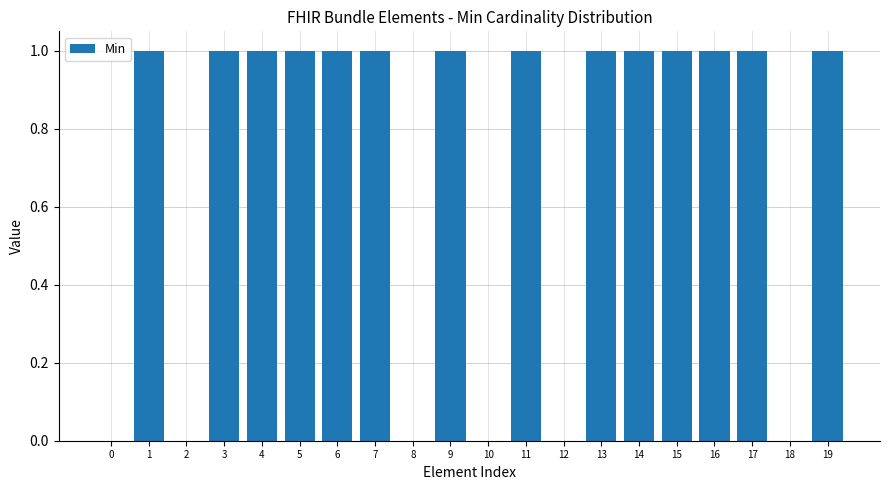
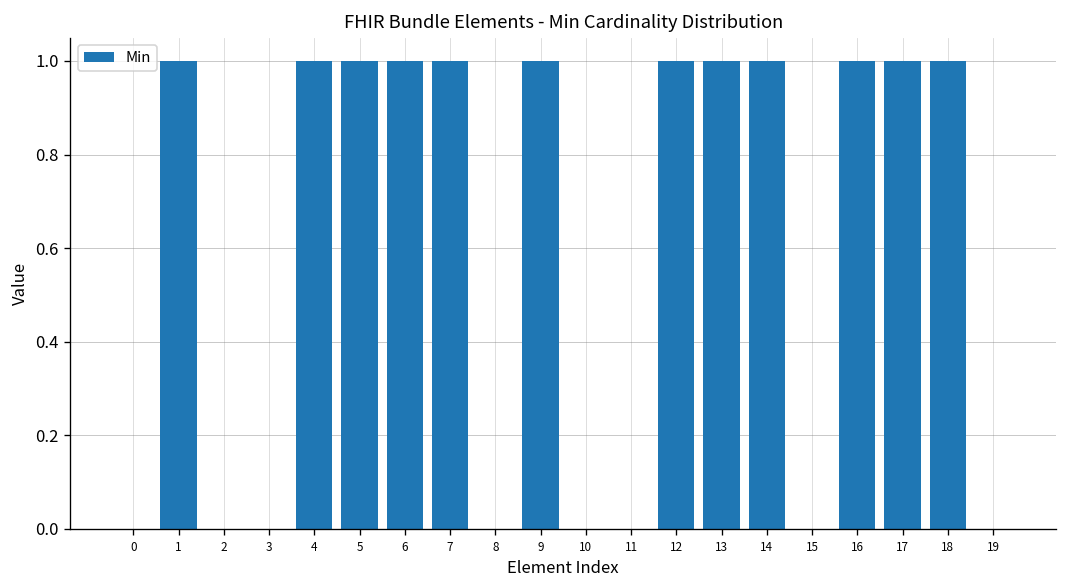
  {
    "0": 0,
    "1": 1,
    "2": 0,
-   "3": 1,
+   "3": 0,
    "4": 1,
    "5": 1,
    "6": 1,
    "7": 1,
    "8": 0,
    "9": 1,
    "10": 0,
-   "11": 1,
-   "12": 0,
+   "11": 0,
+   "12": 1,
    "13": 1,
    "14": 1,
-   "15": 1,
+   "15": 0,
    "16": 1,
    "17": 1,
-   "18": 0,
-   "19": 1
+   "18": 1,
+   "19": 0
  }
